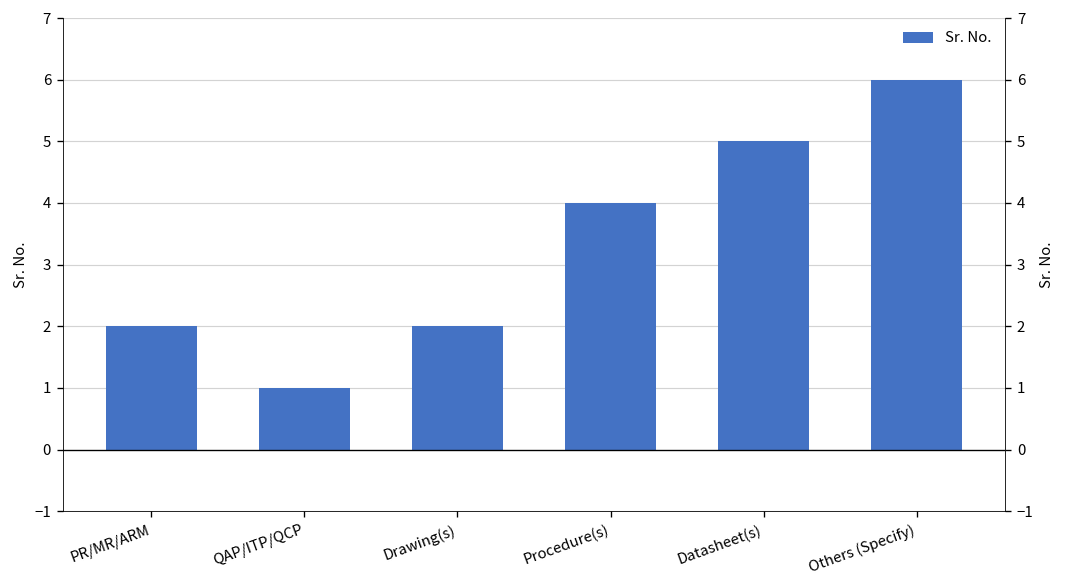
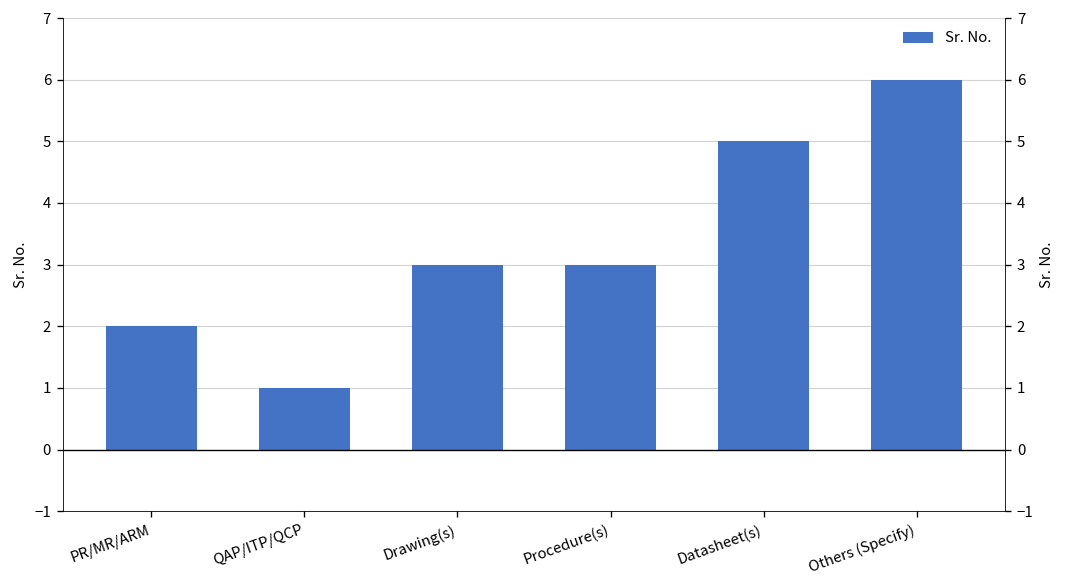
  {
    "PR/MR/ARM": 2,
    "QAP/ITP/QCP": 1,
-   "Drawing(s)": 2,
-   "Procedure(s)": 4,
+   "Drawing(s)": 3,
+   "Procedure(s)": 3,
    "Datasheet(s)": 5,
    "Others (Specify)": 6
  }
